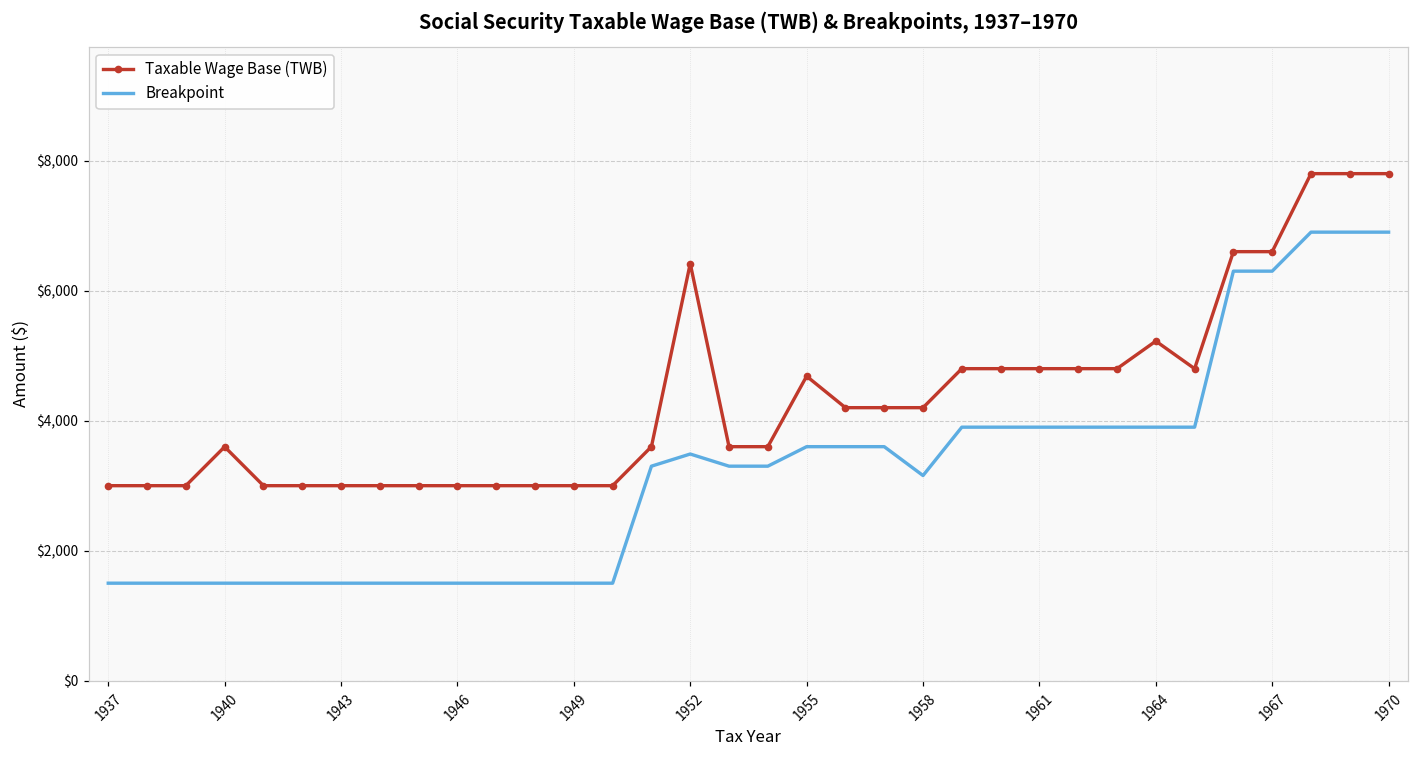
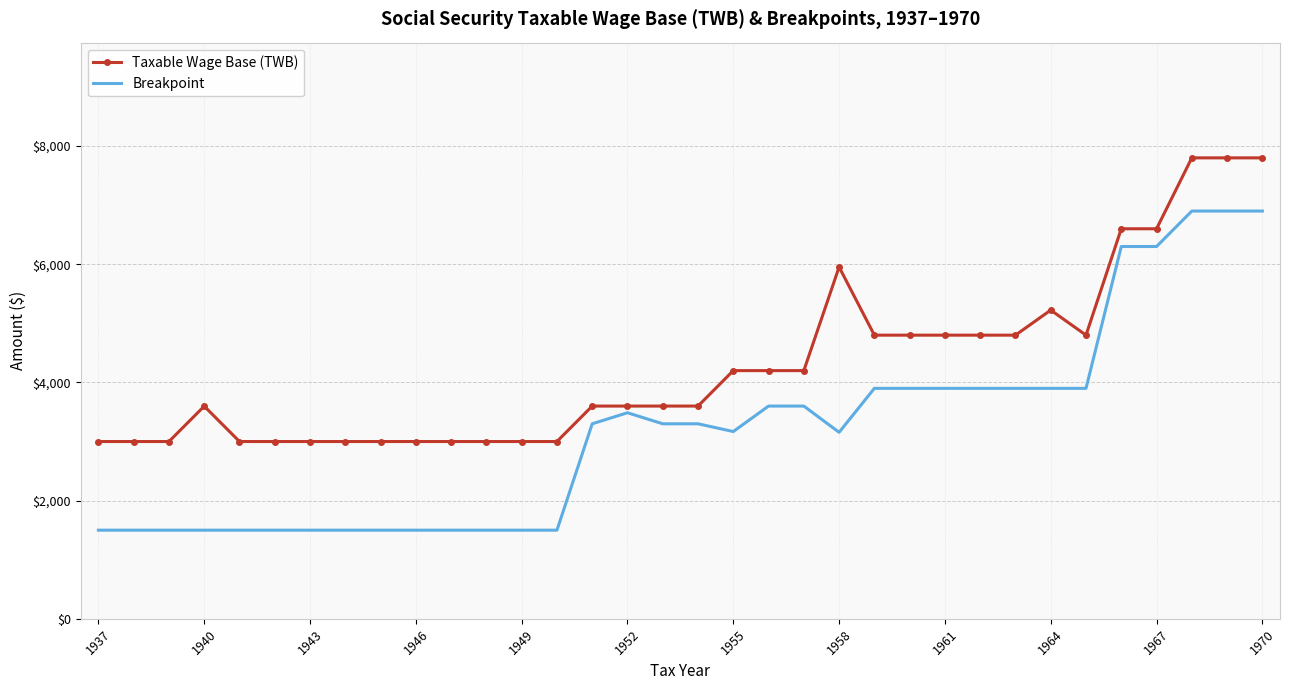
  {
    "Taxable Wage Base (TWB)": {
      "1937": "$3,000",
      "1940": "$3,600",
      "1943": "$3,000",
      "1946": "$3,000",
      "1949": "$3,000",
-     "1952": "$6,400",
-     "1955": "$4,700",
-     "1958": "$4,200",
+     "1952": "$3,600",
+     "1955": "$4,200",
+     "1958": "$6,000",
      "1961": "$4,800",
      "1964": "$5,200",
      "1967": "$6,600",
      "1970": "$7,800"
    },
    "Breakpoint": {
      "1937": "$1,500",
      "1940": "$1,500",
      "1943": "$1,500",
      "1946": "$1,500",
      "1949": "$1,500",
      "1952": "$3,500",
-     "1955": "$3,600",
+     "1955": "$3,200",
      "1958": "$3,200",
      "1961": "$3,900",
      "1964": "$3,900",
      "1967": "$6,300",
      "1970": "$6,900"
    }
  }
